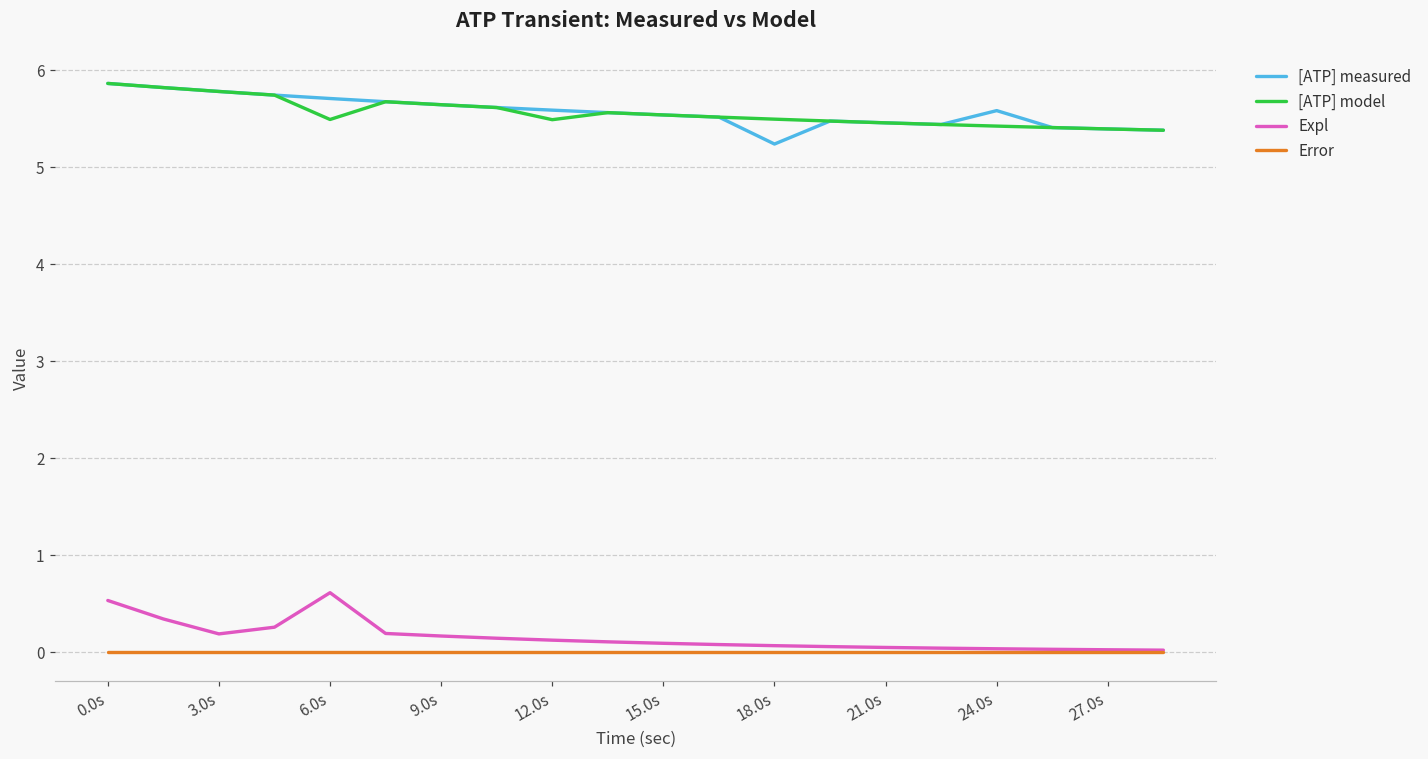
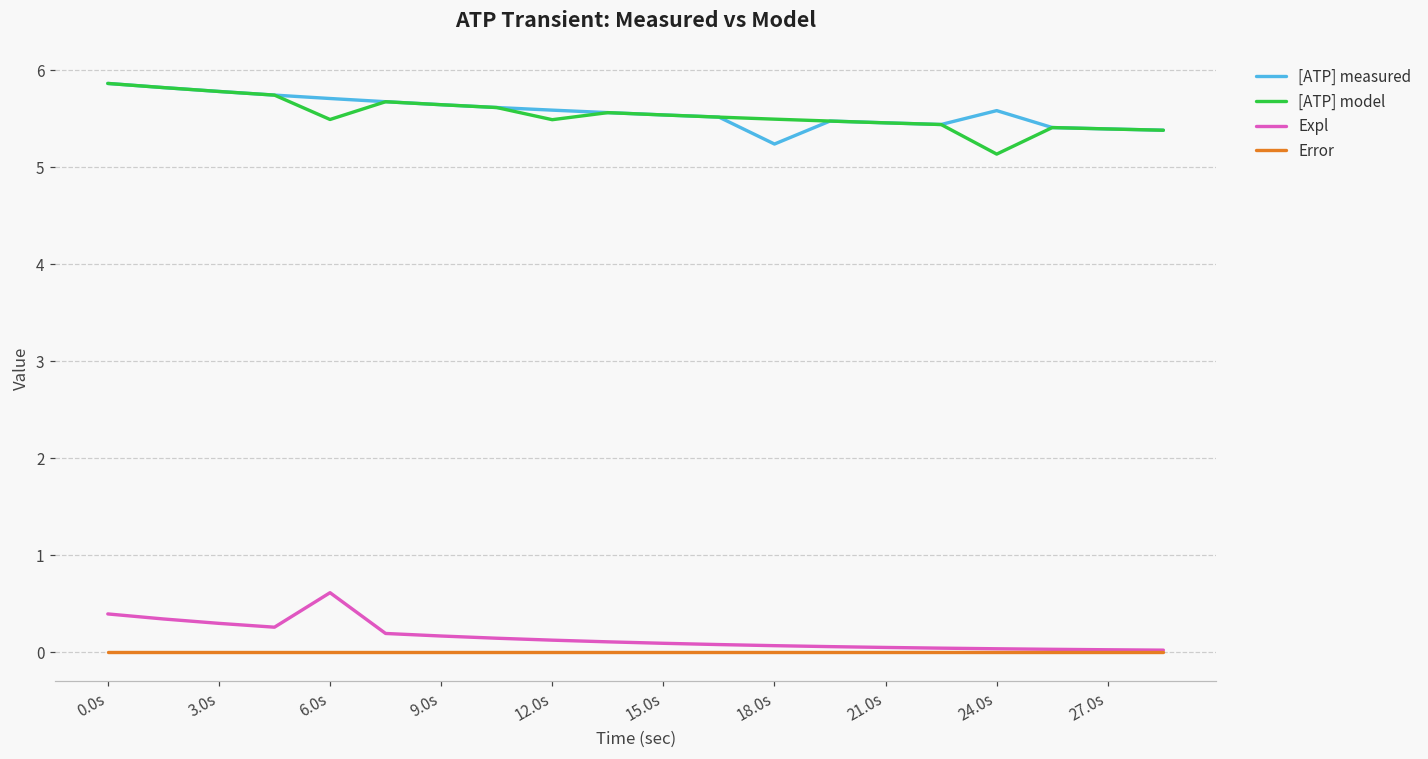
  {
    "[ATP] measured": {
      "6.0s": 5.7,
      "12.0s": 5.6,
      "18.0s": 5.2,
      "24.0s": 5.6
    },
    "[ATP] model": {
      "6.0s": 5.5,
      "12.0s": 5.5,
      "18.0s": 5.5,
-     "24.0s": 5.4
+     "24.0s": 5.1
    },
    "Expl": {
-     "0.0s": 0.5,
-     "3.0s": 0.2,
+     "0.0s": 0.4,
+     "3.0s": 0.3,
      "6.0s": 0.6,
      "9.0s": 0.2,
      "12.0s": 0.1,
      "15.0s": 0.1,
      "18.0s": 0.1,
      "21.0s": 0.0,
      "24.0s": 0.0
    },
    "Error": {
      "0.0s": 0.0,
      "3.0s": 0.0,
      "6.0s": 0.0,
      "9.0s": 0.0,
      "12.0s": 0.0,
      "15.0s": 0.0,
      "18.0s": 0.0,
      "21.0s": 0.0,
      "24.0s": 0.0
    }
  }
